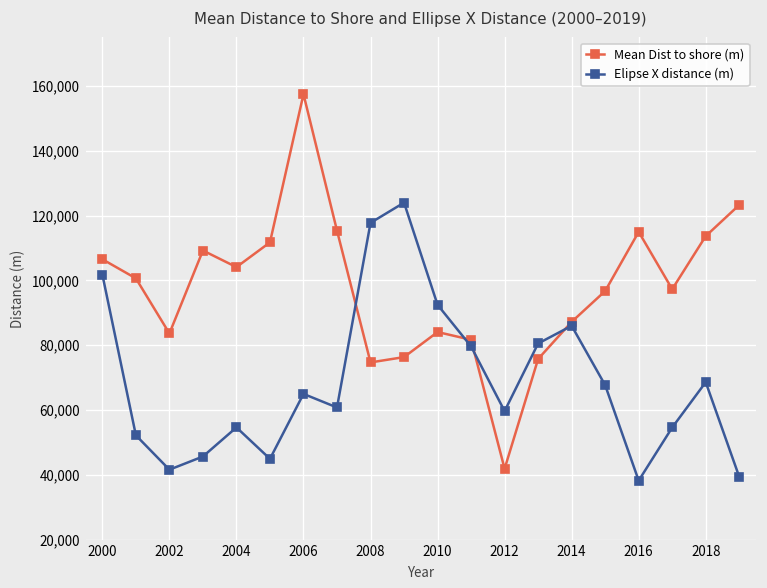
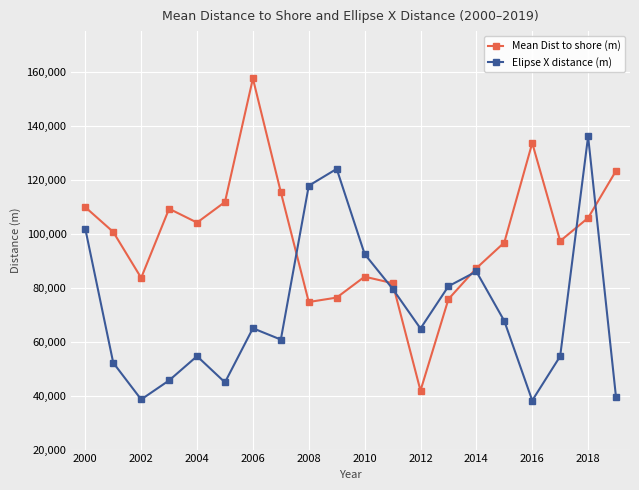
  {
    "Mean Dist to shore (m)": {
-     "2000": "106,000",
+     "2000": "110,000",
      "2002": "84,000",
      "2004": "104,000",
      "2006": "157,000",
      "2008": "75,000",
      "2010": "84,000",
      "2012": "42,000",
      "2014": "87,000",
-     "2016": "115,000",
-     "2018": "114,000"
+     "2016": "134,000",
+     "2018": "106,000"
    },
    "Elipse X distance (m)": {
      "2000": "102,000",
-     "2002": "42,000",
+     "2002": "39,000",
      "2004": "55,000",
      "2006": "65,000",
      "2008": "118,000",
      "2010": "92,000",
-     "2012": "60,000",
+     "2012": "65,000",
      "2014": "86,000",
      "2016": "38,000",
-     "2018": "69,000"
+     "2018": "136,000"
    }
  }
